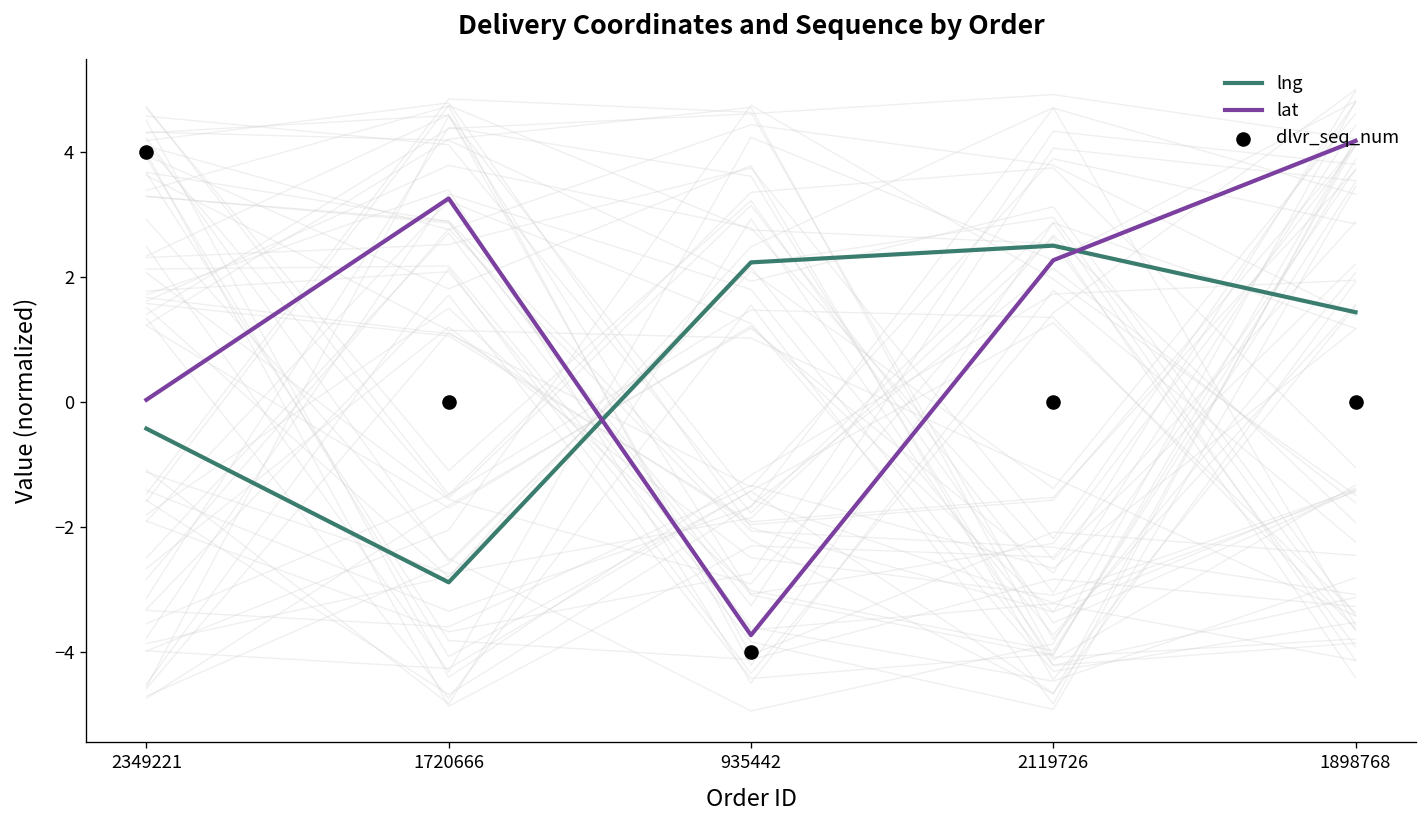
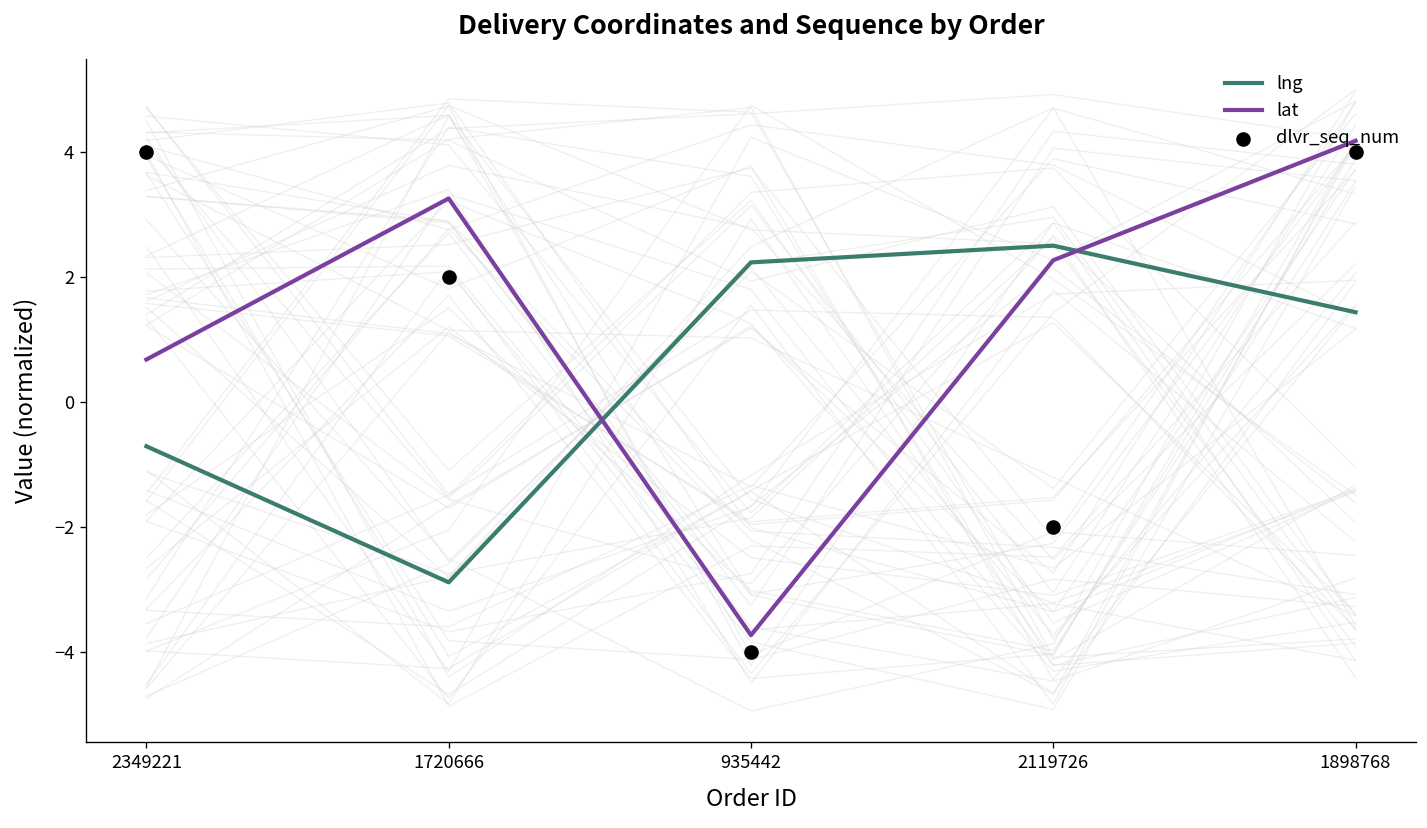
  {
    "dlvr_seq_num": {
-     "1720666": 0.0,
-     "2119726": 0.0,
-     "1898768": 0.0
+     "1720666": 2.0,
+     "2119726": -2.0,
+     "1898768": 4.0
    },
    "lng": {
-     "2349221": -0.4,
+     "2349221": -0.7,
      "1720666": -2.9,
      "1898768": 1.4
    },
    "lat": {
-     "2349221": 0.0,
+     "2349221": 0.7,
      "935442": -3.7
    }
  }
